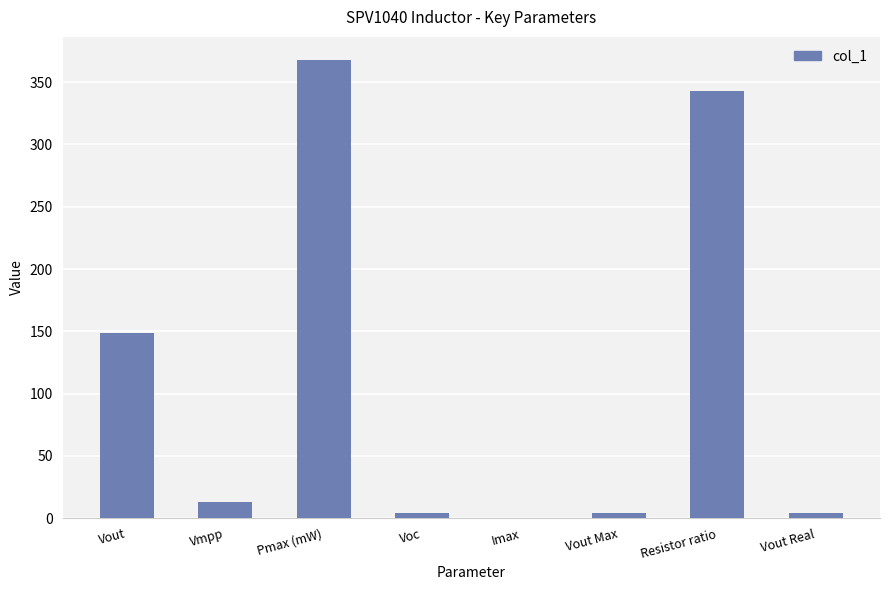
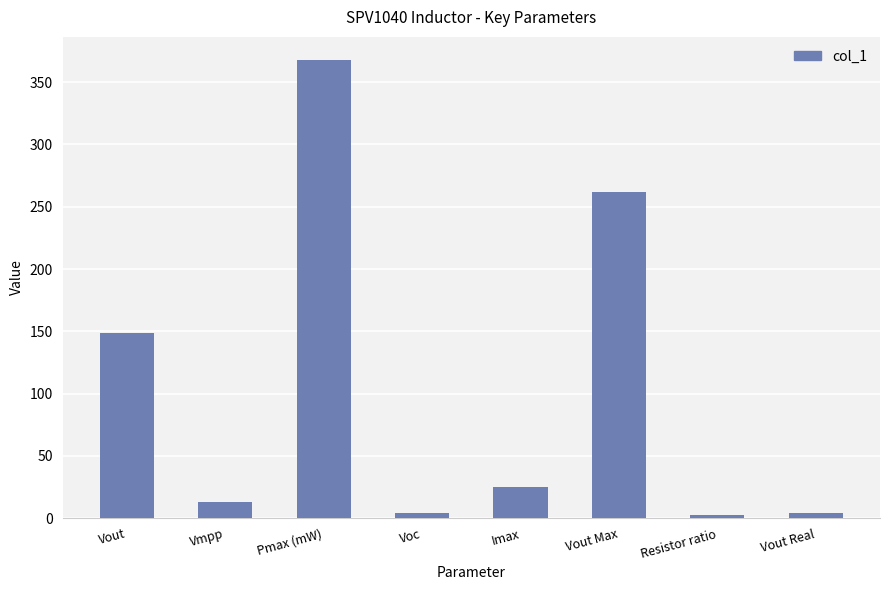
  {
    "Vout": 149,
    "Vmpp": 13,
    "Pmax (mW)": 368,
    "Voc": 4,
-   "Imax": 0,
-   "Vout Max": 4,
-   "Resistor ratio": 343,
+   "Imax": 25,
+   "Vout Max": 262,
+   "Resistor ratio": 2,
    "Vout Real": 4
  }
